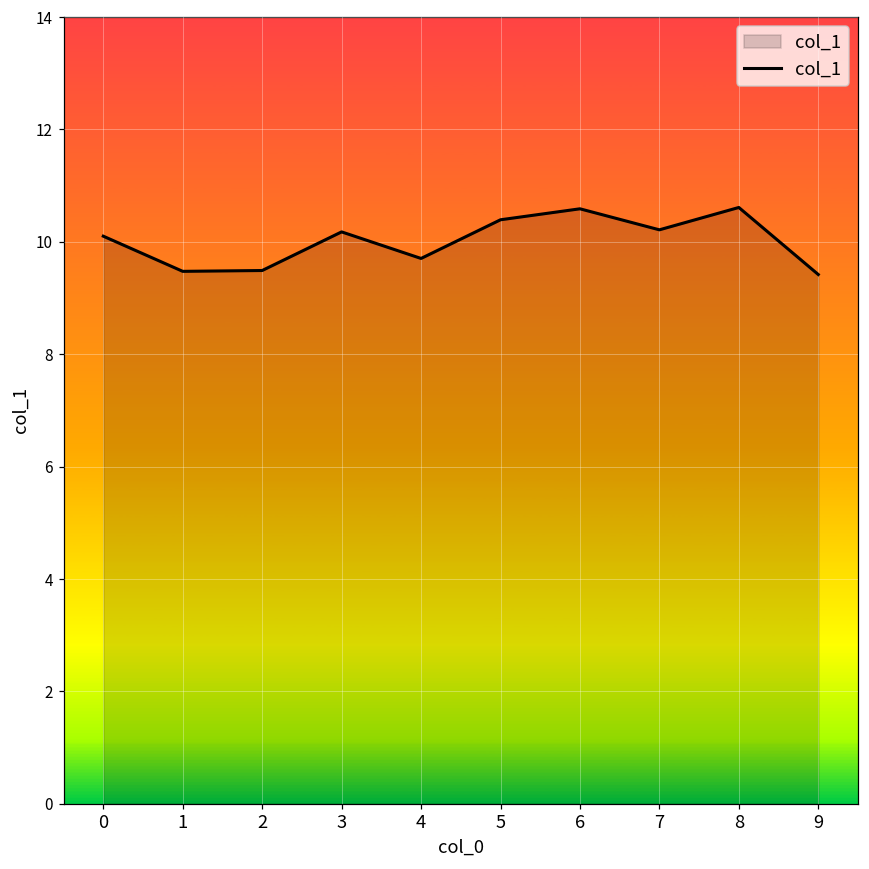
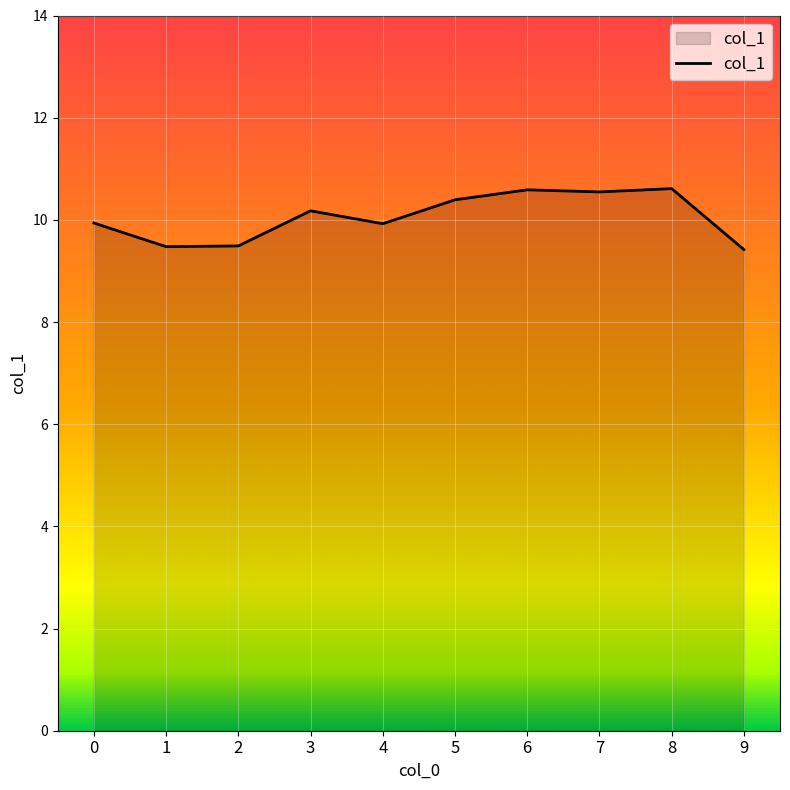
  {
-   "0": 10.1,
+   "0": 9.9,
    "1": 9.5,
    "2": 9.5,
    "3": 10.2,
-   "4": 9.7,
+   "4": 9.9,
    "5": 10.4,
    "6": 10.6,
-   "7": 10.2,
+   "7": 10.5,
    "8": 10.6,
    "9": 9.4
  }
